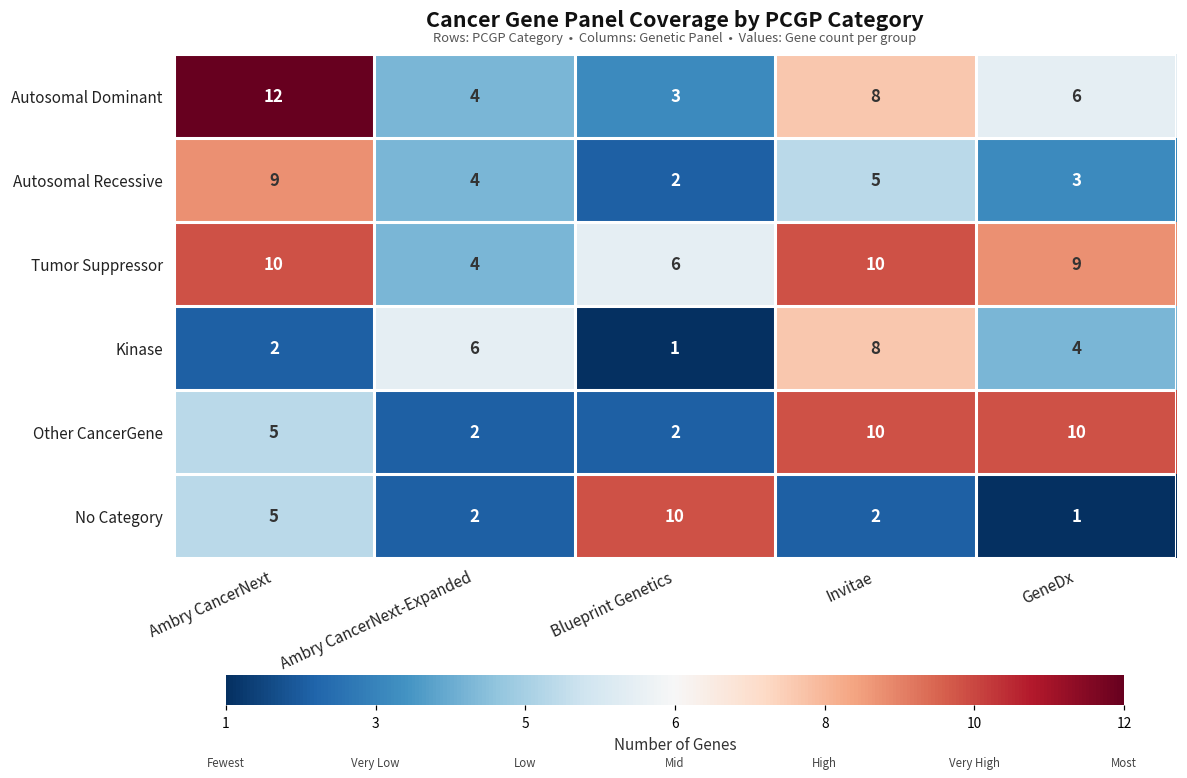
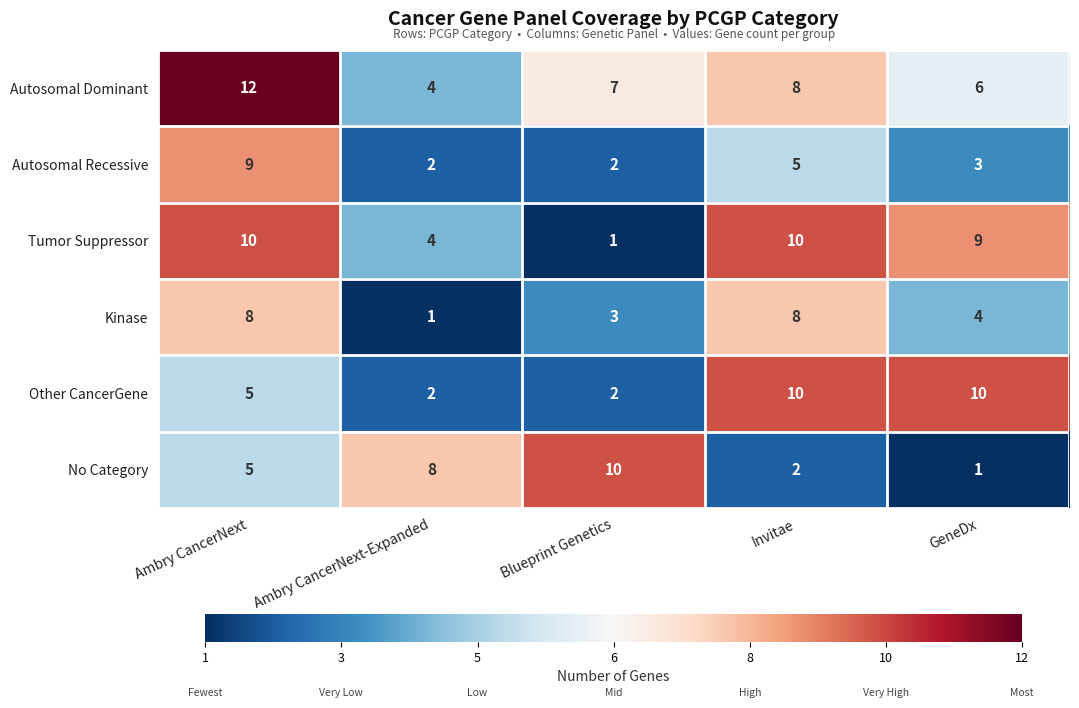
  {
    "Autosomal Dominant": {
      "Ambry CancerNext": 12,
      "Ambry CancerNext-Expanded": 4,
-     "Blueprint Genetics": 3,
+     "Blueprint Genetics": 7,
      "Invitae": 8,
      "GeneDx": 6
    },
    "Autosomal Recessive": {
      "Ambry CancerNext": 9,
-     "Ambry CancerNext-Expanded": 4,
+     "Ambry CancerNext-Expanded": 2,
      "Blueprint Genetics": 2,
      "Invitae": 5,
      "GeneDx": 3
    },
    "Tumor Suppressor": {
      "Ambry CancerNext": 10,
      "Ambry CancerNext-Expanded": 4,
-     "Blueprint Genetics": 6,
+     "Blueprint Genetics": 1,
      "Invitae": 10,
      "GeneDx": 9
    },
    "Kinase": {
-     "Ambry CancerNext": 2,
-     "Ambry CancerNext-Expanded": 6,
-     "Blueprint Genetics": 1,
+     "Ambry CancerNext": 8,
+     "Ambry CancerNext-Expanded": 1,
+     "Blueprint Genetics": 3,
      "Invitae": 8,
      "GeneDx": 4
    },
    "Other CancerGene": {
      "Ambry CancerNext": 5,
      "Ambry CancerNext-Expanded": 2,
      "Blueprint Genetics": 2,
      "Invitae": 10,
      "GeneDx": 10
    },
    "No Category": {
      "Ambry CancerNext": 5,
-     "Ambry CancerNext-Expanded": 2,
+     "Ambry CancerNext-Expanded": 8,
      "Blueprint Genetics": 10,
      "Invitae": 2,
      "GeneDx": 1
    }
  }
